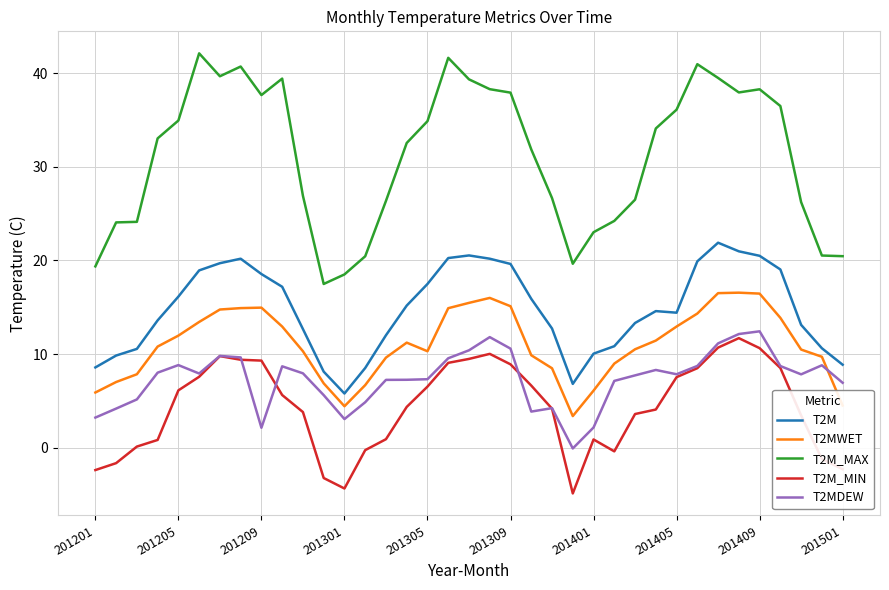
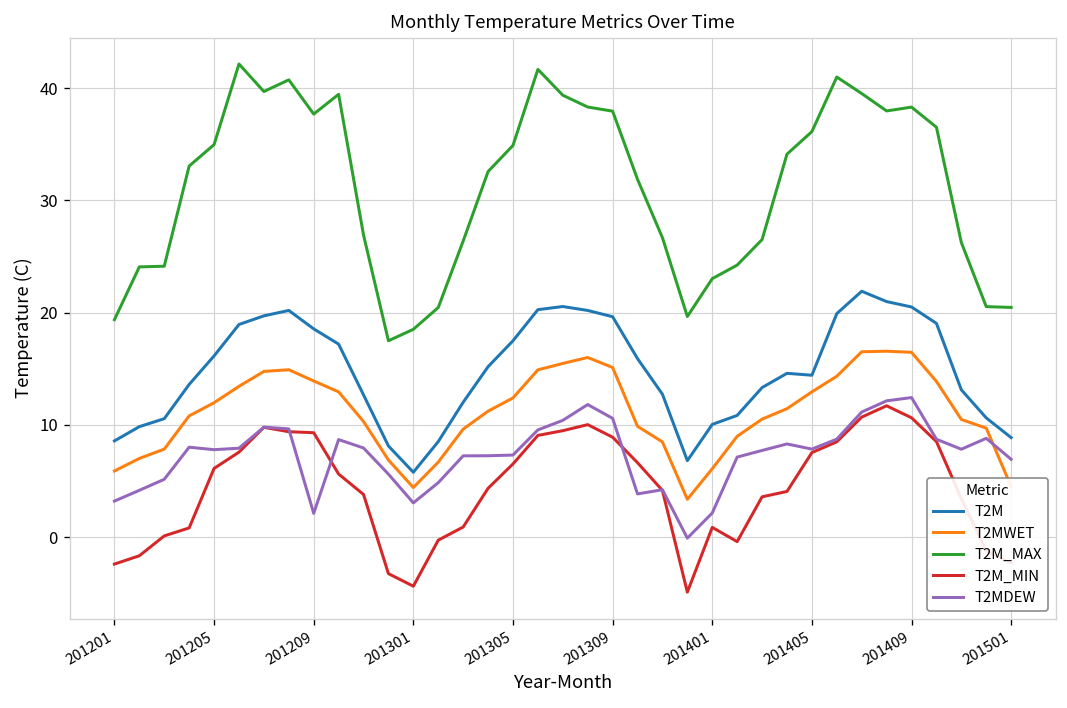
  {
    "T2M": {
      "201201": 9,
      "201205": 16,
      "201209": 19,
      "201301": 6,
      "201305": 17,
      "201309": 20,
      "201401": 10,
      "201405": 14,
      "201409": 21,
      "201501": 9
    },
    "T2MWET": {
      "201201": 6,
      "201205": 12,
-     "201209": 15,
+     "201209": 14,
      "201301": 4,
-     "201305": 10,
+     "201305": 12,
      "201309": 15,
      "201401": 6,
      "201405": 13,
      "201409": 16
    },
    "T2M_MAX": {
      "201201": 19,
      "201205": 35,
      "201209": 38,
      "201301": 19,
      "201305": 35,
      "201309": 38,
      "201401": 23,
      "201405": 36,
      "201409": 38,
      "201501": 20
    },
    "T2M_MIN": {
      "201201": -2,
      "201205": 6,
      "201209": 9,
      "201301": -4,
      "201305": 7,
      "201309": 9,
      "201401": 1,
      "201405": 8,
      "201409": 11
    },
    "T2MDEW": {
      "201201": 3,
-     "201205": 9,
+     "201205": 8,
      "201209": 2,
      "201301": 3,
      "201305": 7,
      "201309": 11,
      "201401": 2,
      "201405": 8,
      "201409": 12,
      "201501": 7
    }
  }
